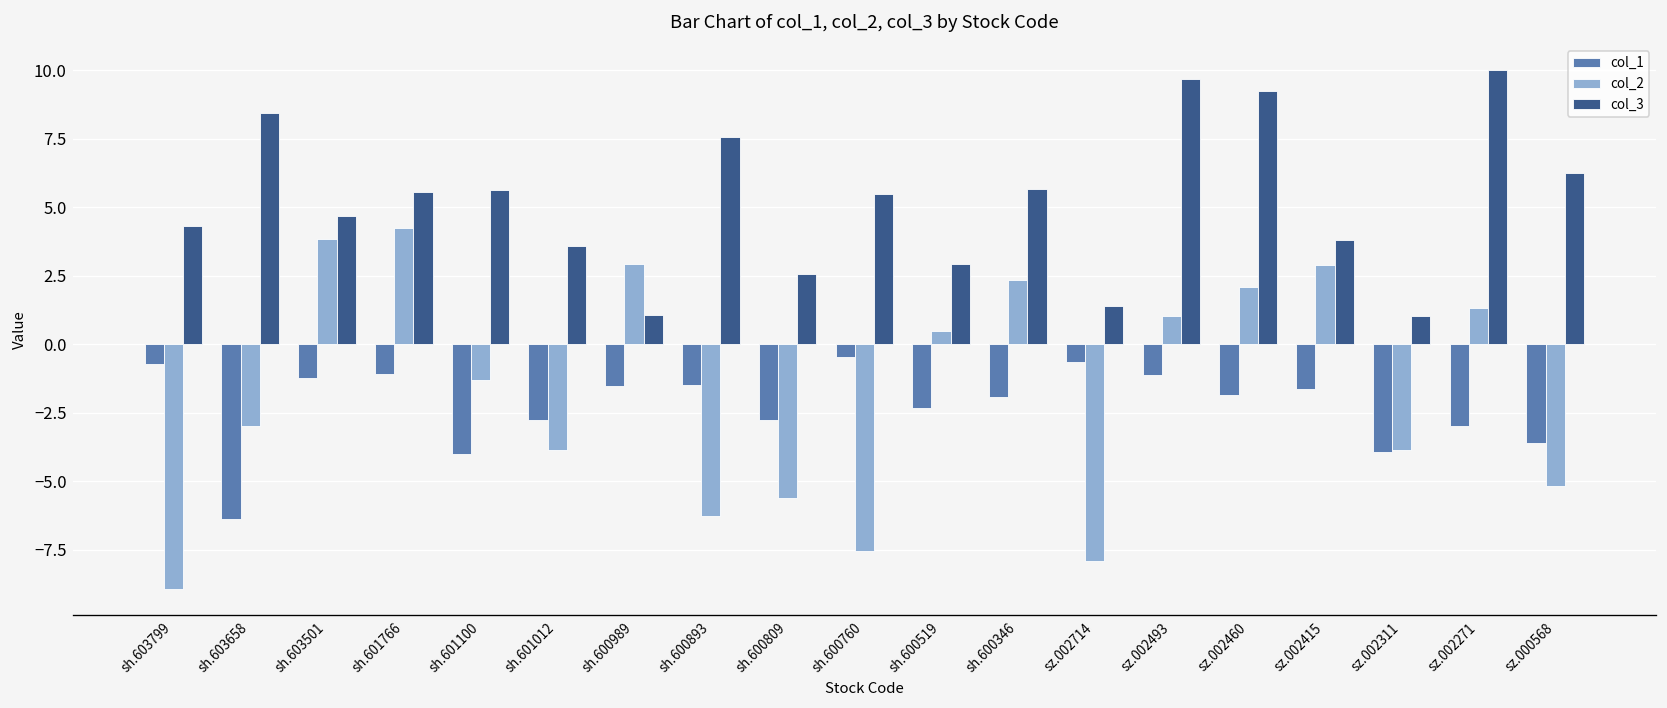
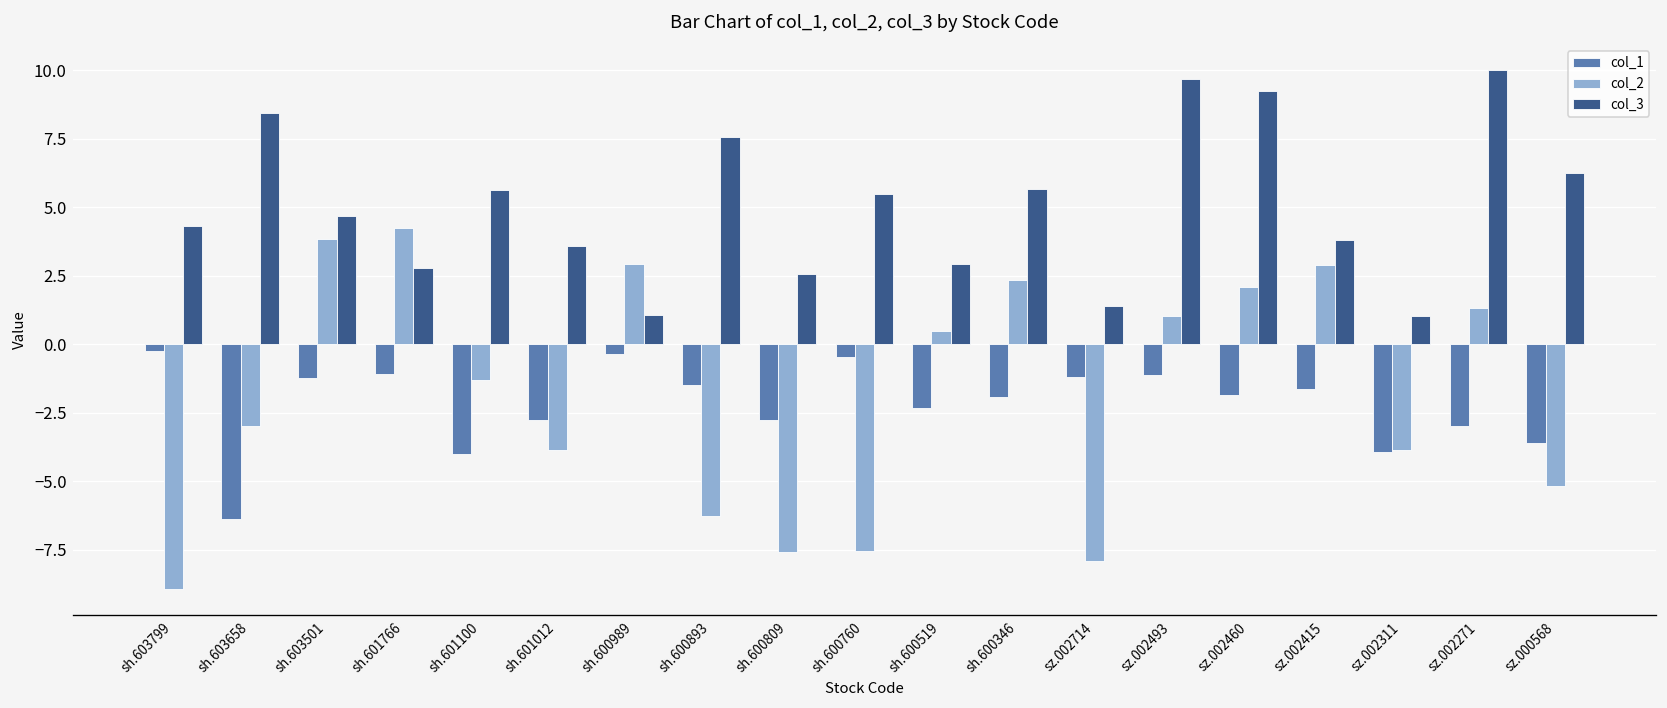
  {
    "col_1": {
-     "sh.603799": -0.7,
+     "sh.603799": -0.3,
      "sh.603658": -6.4,
      "sh.603501": -1.2,
      "sh.601766": -1.1,
      "sh.601100": -4.0,
      "sh.601012": -2.8,
-     "sh.600989": -1.5,
+     "sh.600989": -0.4,
      "sh.600893": -1.5,
      "sh.600809": -2.8,
      "sh.600760": -0.5,
      "sh.600519": -2.3,
      "sh.600346": -1.9,
-     "sz.002714": -0.6,
+     "sz.002714": -1.2,
      "sz.002493": -1.1,
      "sz.002460": -1.8,
      "sz.002415": -1.6,
      "sz.002311": -3.9,
      "sz.002271": -3.0,
      "sz.000568": -3.6
    },
    "col_2": {
      "sh.603799": -8.9,
      "sh.603658": -3.0,
      "sh.603501": 3.8,
      "sh.601766": 4.2,
      "sh.601100": -1.3,
      "sh.601012": -3.8,
      "sh.600989": 2.9,
      "sh.600893": -6.3,
-     "sh.600809": -5.6,
+     "sh.600809": -7.6,
      "sh.600760": -7.6,
      "sh.600519": 0.5,
      "sh.600346": 2.3,
      "sz.002714": -7.9,
      "sz.002493": 1.0,
      "sz.002460": 2.1,
      "sz.002415": 2.9,
      "sz.002311": -3.9,
      "sz.002271": 1.3,
      "sz.000568": -5.2
    },
    "col_3": {
      "sh.603799": 4.3,
      "sh.603658": 8.4,
      "sh.603501": 4.7,
-     "sh.601766": 5.5,
+     "sh.601766": 2.8,
      "sh.601100": 5.6,
      "sh.601012": 3.6,
      "sh.600989": 1.1,
      "sh.600893": 7.5,
      "sh.600809": 2.6,
      "sh.600760": 5.5,
      "sh.600519": 2.9,
      "sh.600346": 5.7,
      "sz.002714": 1.4,
      "sz.002493": 9.7,
      "sz.002460": 9.2,
      "sz.002415": 3.8,
      "sz.002311": 1.0,
      "sz.002271": 10.0,
      "sz.000568": 6.2
    }
  }
